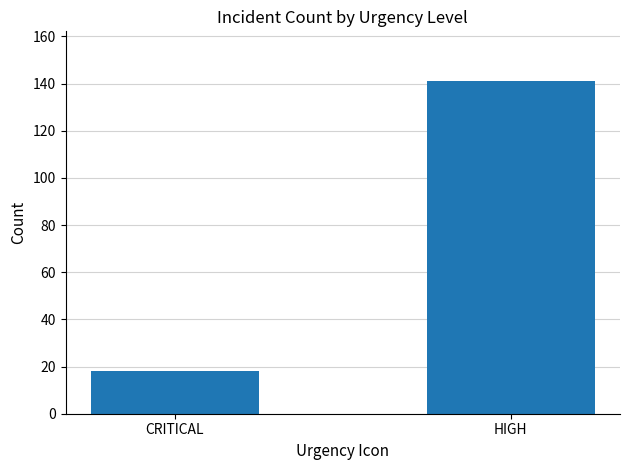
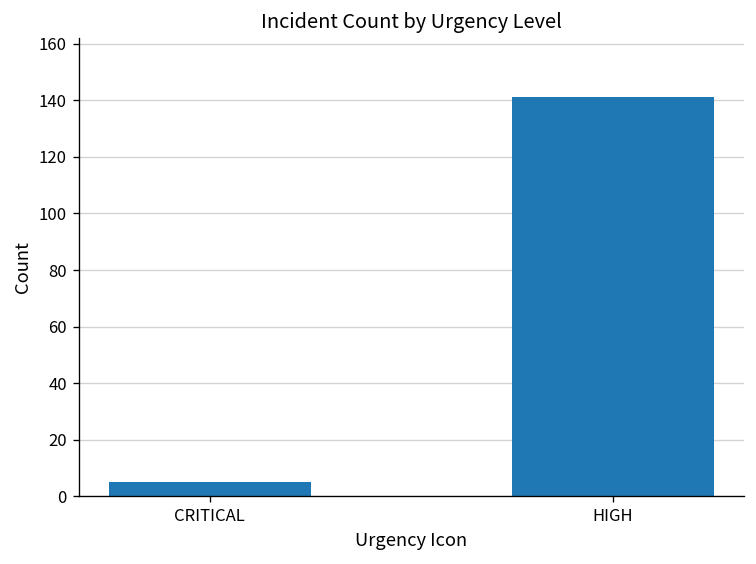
  {
-   "CRITICAL": 18,
+   "CRITICAL": 5,
    "HIGH": 141
  }
